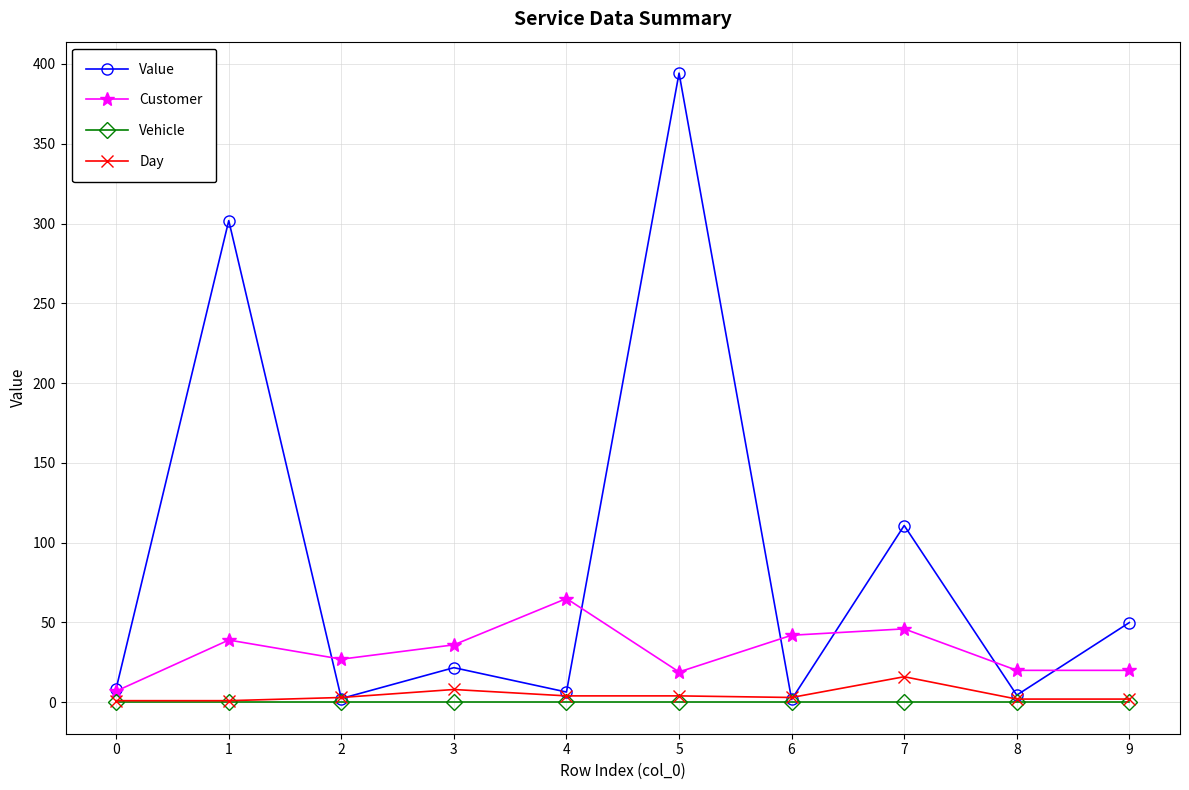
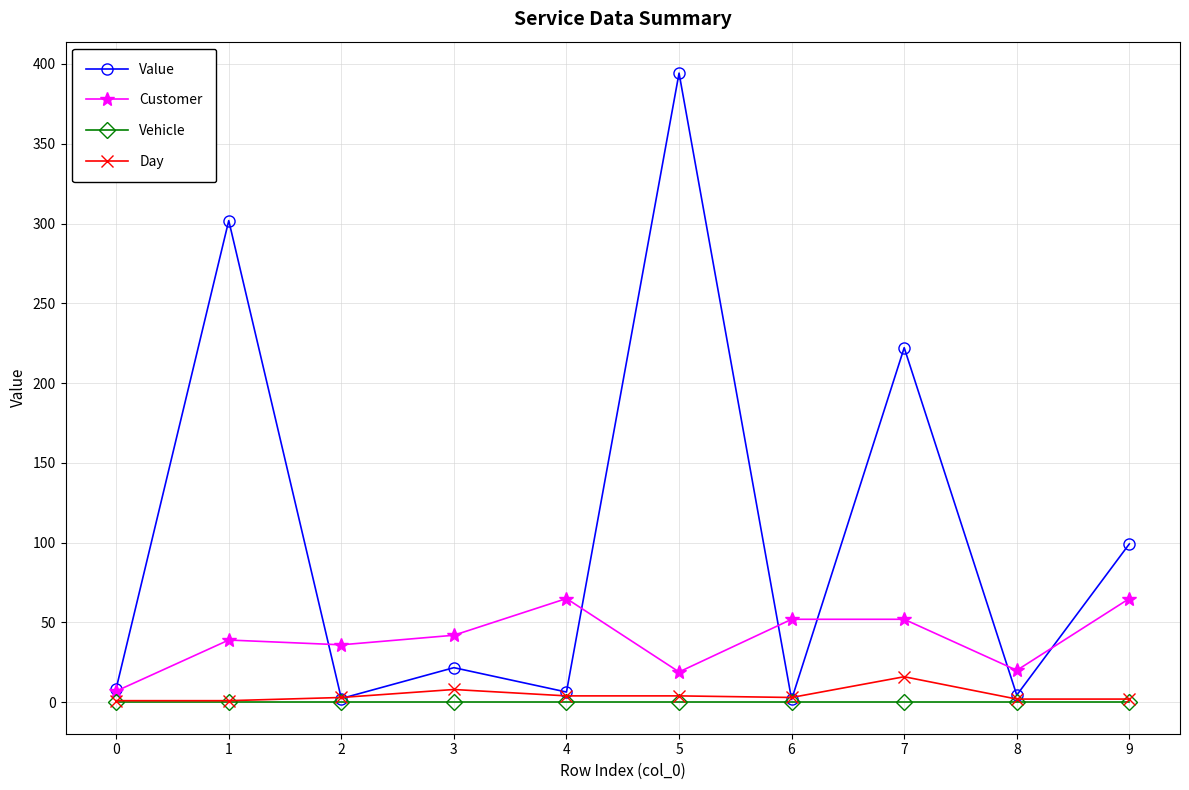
  {
    "Value": {
      "0": 9,
      "1": 302,
      "3": 22,
      "4": 6,
      "5": 394,
-     "7": 111,
+     "7": 222,
      "8": 4,
-     "9": 50
+     "9": 99
    },
    "Customer": {
      "0": 7,
      "1": 39,
-     "2": 27,
-     "3": 36,
+     "2": 36,
+     "3": 42,
      "4": 65,
      "5": 19,
-     "6": 42,
-     "7": 46,
+     "6": 52,
+     "7": 52,
      "8": 20,
-     "9": 20
+     "9": 65
    },
    "Vehicle": {
      "2": 0,
      "3": 0,
      "4": 0,
      "5": 0,
      "6": 0,
      "7": 0,
      "8": 0,
      "9": 0
    },
    "Day": {
      "3": 8,
      "4": 4,
      "5": 4,
      "7": 16,
      "8": 2,
      "9": 2
    }
  }
